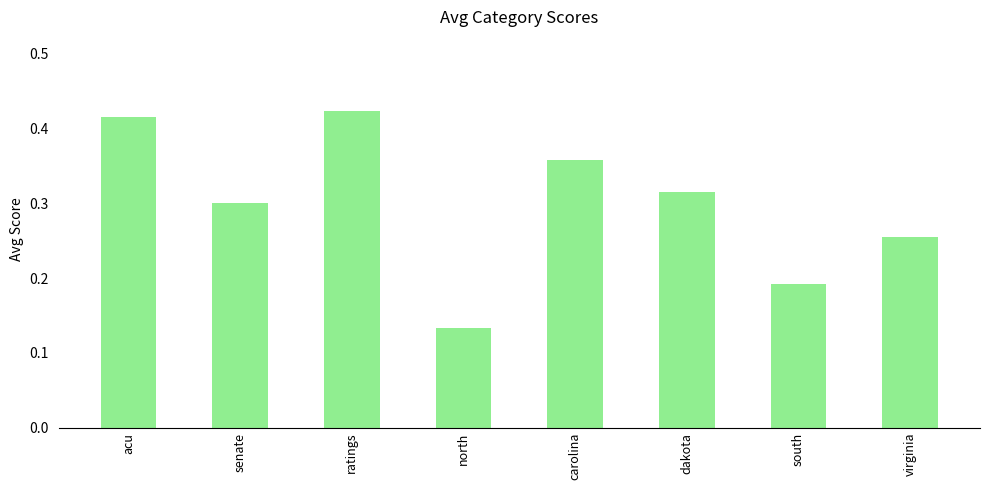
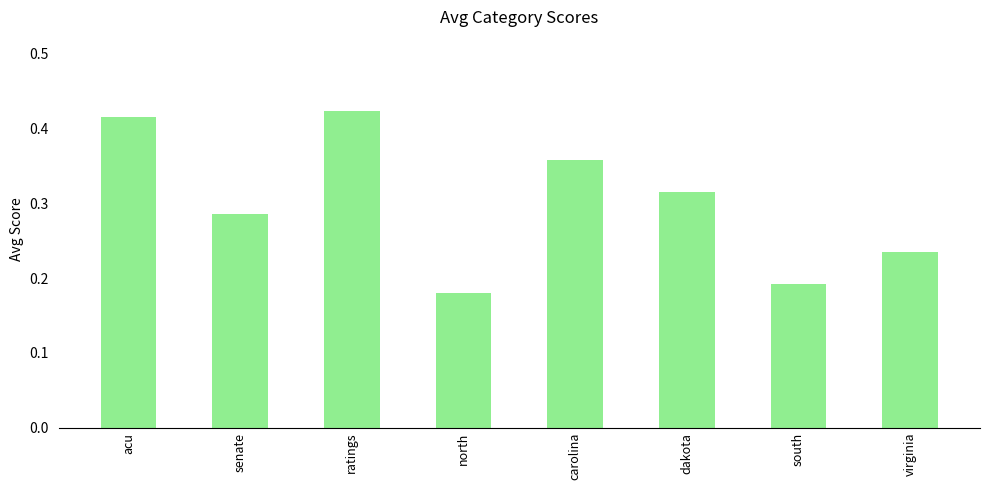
  {
    "acu": 0.42,
-   "senate": 0.30,
+   "senate": 0.29,
    "ratings": 0.42,
-   "north": 0.13,
+   "north": 0.18,
    "carolina": 0.36,
    "dakota": 0.31,
    "south": 0.19,
-   "virginia": 0.25
+   "virginia": 0.23
  }
